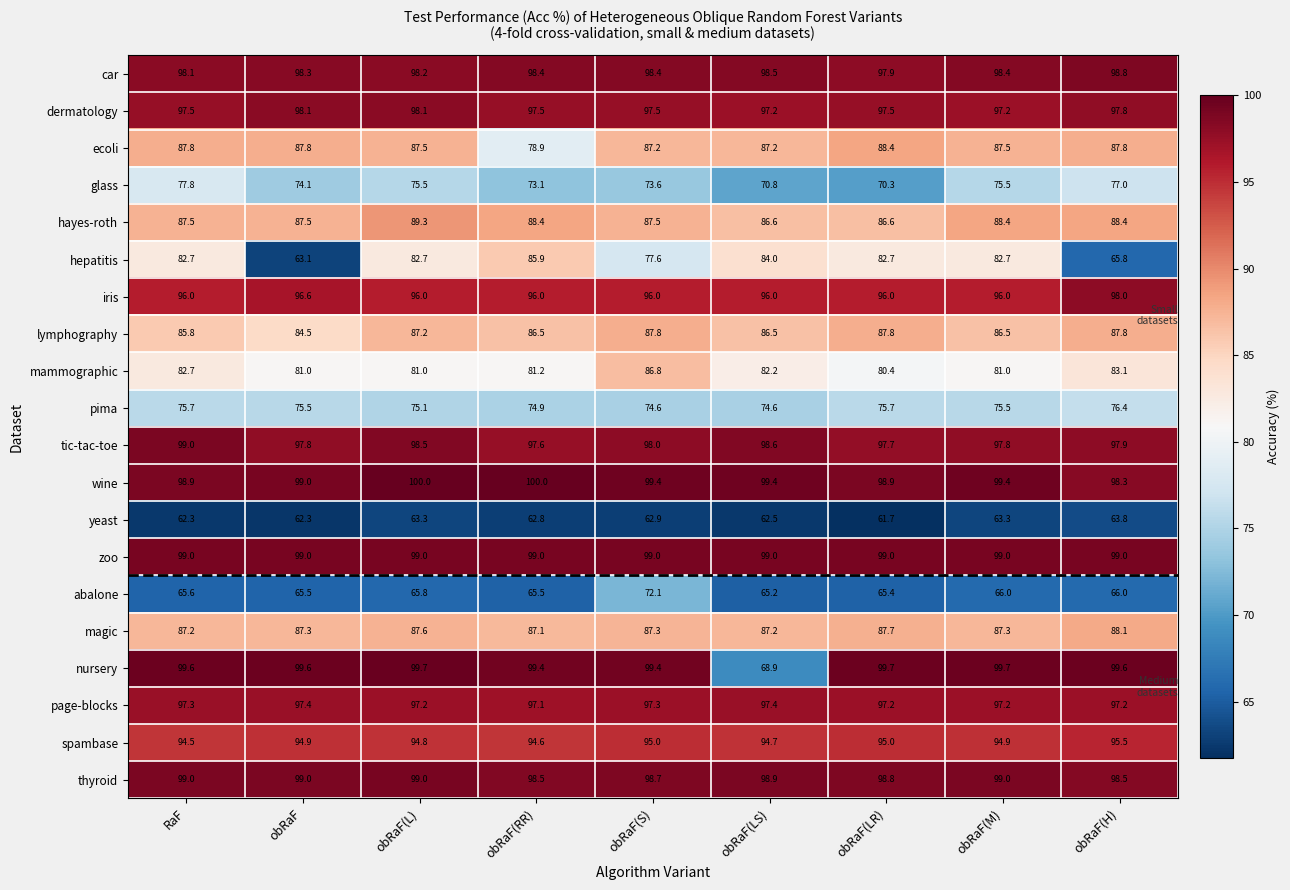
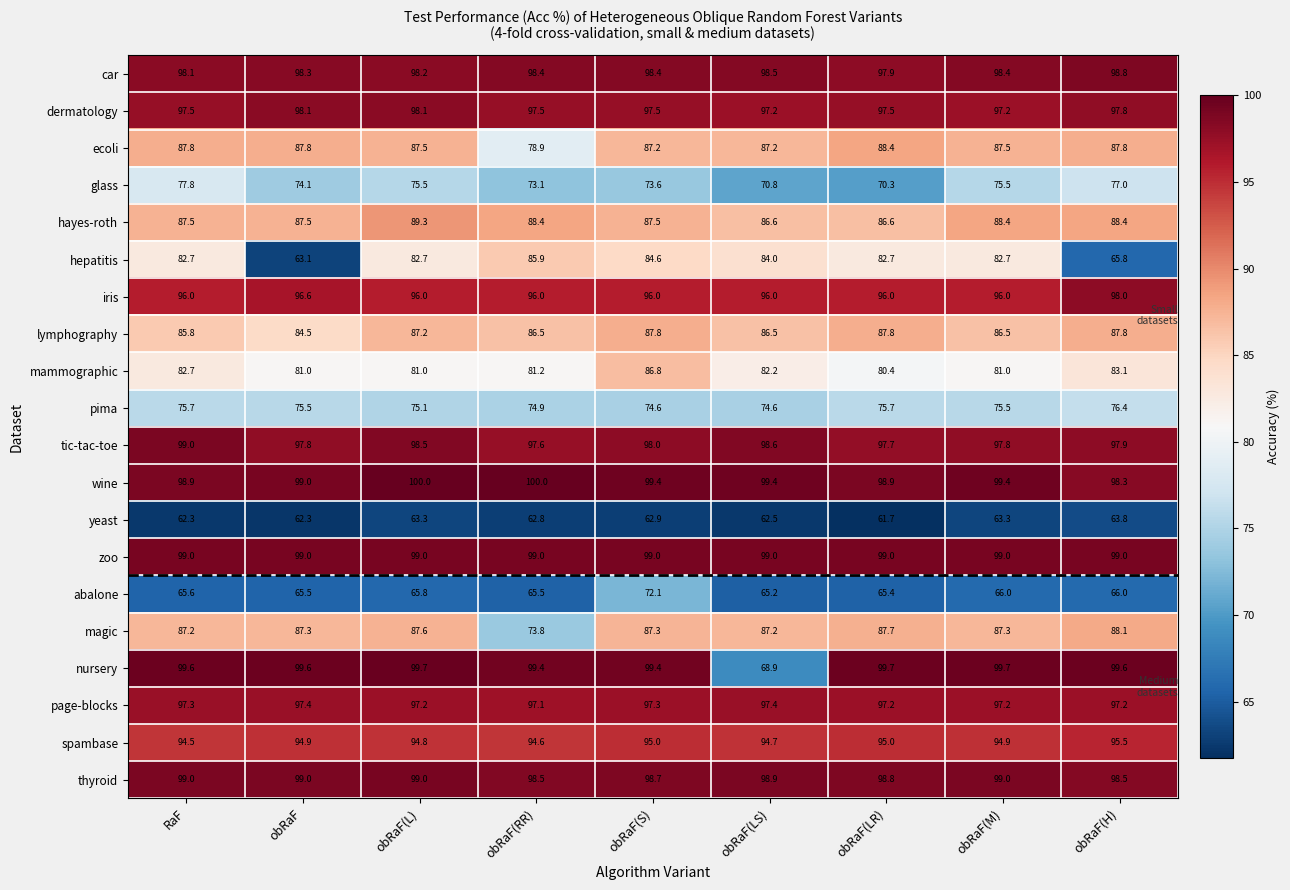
  {
    "car": {
      "RaF": 98.1,
      "obRaF": 98.3,
      "obRaF(L)": 98.2,
      "obRaF(RR)": 98.4,
      "obRaF(S)": 98.4,
      "obRaF(LS)": 98.5,
      "obRaF(LR)": 97.9,
      "obRaF(M)": 98.4,
      "obRaF(H)": 98.8
    },
    "dermatology": {
      "RaF": 97.5,
      "obRaF": 98.1,
      "obRaF(L)": 98.1,
      "obRaF(RR)": 97.5,
      "obRaF(S)": 97.5,
      "obRaF(LS)": 97.2,
      "obRaF(LR)": 97.5,
      "obRaF(M)": 97.2,
      "obRaF(H)": 97.8
    },
    "ecoli": {
      "RaF": 87.8,
      "obRaF": 87.8,
      "obRaF(L)": 87.5,
      "obRaF(RR)": 78.9,
      "obRaF(S)": 87.2,
      "obRaF(LS)": 87.2,
      "obRaF(LR)": 88.4,
      "obRaF(M)": 87.5,
      "obRaF(H)": 87.8
    },
    "glass": {
      "RaF": 77.8,
      "obRaF": 74.1,
      "obRaF(L)": 75.5,
      "obRaF(RR)": 73.1,
      "obRaF(S)": 73.6,
      "obRaF(LS)": 70.8,
      "obRaF(LR)": 70.3,
      "obRaF(M)": 75.5,
      "obRaF(H)": 77.0
    },
    "hayes-roth": {
      "RaF": 87.5,
      "obRaF": 87.5,
      "obRaF(L)": 89.3,
      "obRaF(RR)": 88.4,
      "obRaF(S)": 87.5,
      "obRaF(LS)": 86.6,
      "obRaF(LR)": 86.6,
      "obRaF(M)": 88.4,
      "obRaF(H)": 88.4
    },
    "hepatitis": {
      "RaF": 82.7,
      "obRaF": 63.1,
      "obRaF(L)": 82.7,
      "obRaF(RR)": 85.9,
-     "obRaF(S)": 77.6,
+     "obRaF(S)": 84.6,
      "obRaF(LS)": 84.0,
      "obRaF(LR)": 82.7,
      "obRaF(M)": 82.7,
      "obRaF(H)": 65.8
    },
    "iris": {
      "RaF": 96.0,
      "obRaF": 96.6,
      "obRaF(L)": 96.0,
      "obRaF(RR)": 96.0,
      "obRaF(S)": 96.0,
      "obRaF(LS)": 96.0,
      "obRaF(LR)": 96.0,
      "obRaF(M)": 96.0
    },
    "lymphography": {
      "RaF": 85.8,
      "obRaF": 84.5,
      "obRaF(L)": 87.2,
      "obRaF(RR)": 86.5,
      "obRaF(S)": 87.8,
      "obRaF(LS)": 86.5,
      "obRaF(LR)": 87.8,
      "obRaF(M)": 86.5
    },
    "mammographic": {
      "RaF": 82.7,
      "obRaF": 81.0,
      "obRaF(L)": 81.0,
      "obRaF(RR)": 81.2,
      "obRaF(S)": 86.8,
      "obRaF(LS)": 82.2,
      "obRaF(LR)": 80.4,
      "obRaF(M)": 81.0,
      "obRaF(H)": 83.1
    },
    "pima": {
      "RaF": 75.7,
      "obRaF": 75.5,
      "obRaF(L)": 75.1,
      "obRaF(RR)": 74.9,
      "obRaF(S)": 74.6,
      "obRaF(LS)": 74.6,
      "obRaF(LR)": 75.7,
      "obRaF(M)": 75.5,
      "obRaF(H)": 76.4
    },
    "tic-tac-toe": {
      "RaF": 99.0,
      "obRaF": 97.8,
      "obRaF(L)": 98.5,
      "obRaF(RR)": 97.6,
      "obRaF(S)": 98.0,
      "obRaF(LS)": 98.6,
      "obRaF(LR)": 97.7,
      "obRaF(M)": 97.8,
      "obRaF(H)": 97.9
    },
    "wine": {
      "RaF": 98.9,
      "obRaF": 99.0,
      "obRaF(L)": 100.0,
      "obRaF(RR)": 100.0,
      "obRaF(S)": 99.4,
      "obRaF(LS)": 99.4,
      "obRaF(LR)": 98.9,
      "obRaF(M)": 99.4,
      "obRaF(H)": 98.3
    },
    "yeast": {
      "RaF": 62.3,
      "obRaF": 62.3,
      "obRaF(L)": 63.3,
      "obRaF(RR)": 62.8,
      "obRaF(S)": 62.9,
      "obRaF(LS)": 62.5,
      "obRaF(LR)": 61.7,
      "obRaF(M)": 63.3,
      "obRaF(H)": 63.8
    },
    "zoo": {
      "RaF": 99.0,
      "obRaF": 99.0,
      "obRaF(L)": 99.0,
      "obRaF(RR)": 99.0,
      "obRaF(S)": 99.0,
      "obRaF(LS)": 99.0,
      "obRaF(LR)": 99.0,
      "obRaF(M)": 99.0,
      "obRaF(H)": 99.0
    },
    "abalone": {
      "RaF": 65.6,
      "obRaF": 65.5,
      "obRaF(L)": 65.8,
      "obRaF(RR)": 65.5,
      "obRaF(S)": 72.1,
      "obRaF(LS)": 65.2,
      "obRaF(LR)": 65.4,
      "obRaF(M)": 66.0,
      "obRaF(H)": 66.0
    },
    "magic": {
      "RaF": 87.2,
      "obRaF": 87.3,
      "obRaF(L)": 87.6,
-     "obRaF(RR)": 87.1,
+     "obRaF(RR)": 73.8,
      "obRaF(S)": 87.3,
      "obRaF(LS)": 87.2,
      "obRaF(LR)": 87.7,
      "obRaF(M)": 87.3,
      "obRaF(H)": 88.1
    },
    "nursery": {
      "RaF": 99.6,
      "obRaF": 99.6,
      "obRaF(L)": 99.7,
      "obRaF(RR)": 99.4,
      "obRaF(S)": 99.4,
      "obRaF(LS)": 68.9,
      "obRaF(LR)": 99.7,
      "obRaF(M)": 99.7,
      "obRaF(H)": 99.6
    },
    "page-blocks": {
      "RaF": 97.3,
      "obRaF": 97.4,
      "obRaF(L)": 97.2,
      "obRaF(RR)": 97.1,
      "obRaF(S)": 97.3,
      "obRaF(LS)": 97.4,
      "obRaF(LR)": 97.2,
      "obRaF(M)": 97.2
    },
    "spambase": {
      "RaF": 94.5,
      "obRaF": 94.9,
      "obRaF(L)": 94.8,
      "obRaF(RR)": 94.6,
      "obRaF(S)": 95.0,
      "obRaF(LS)": 94.7,
      "obRaF(LR)": 95.0,
      "obRaF(M)": 94.9,
      "obRaF(H)": 95.5
    },
    "thyroid": {
      "RaF": 99.0,
      "obRaF": 99.0,
      "obRaF(L)": 99.0,
      "obRaF(RR)": 98.5,
      "obRaF(S)": 98.7,
      "obRaF(LS)": 98.9,
      "obRaF(LR)": 98.8,
      "obRaF(M)": 99.0,
      "obRaF(H)": 98.5
    }
  }
